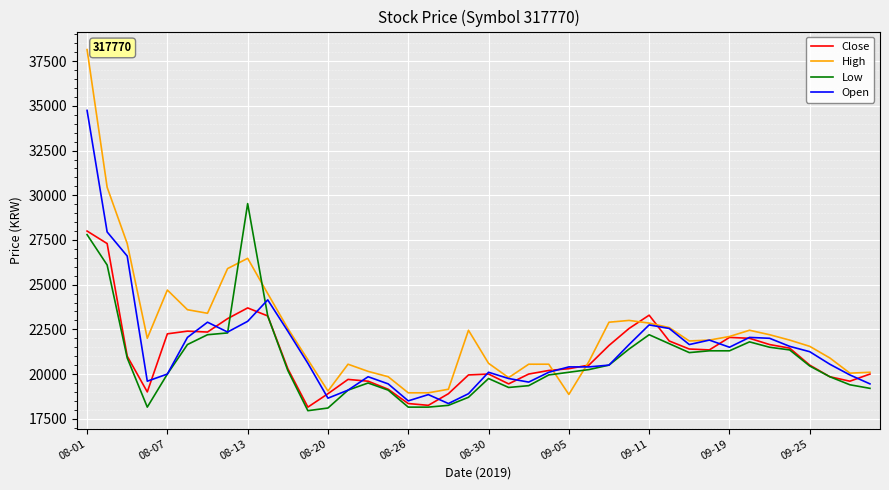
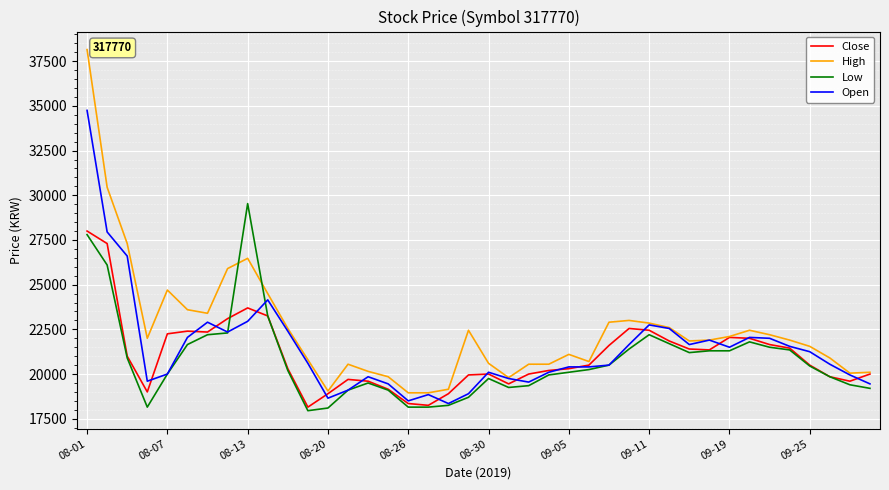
  {
    "Close": {
      "08-01": 28000,
      "08-07": 22300,
      "08-13": 23700,
      "08-20": 18900,
      "08-26": 18400,
-     "09-11": 23300
+     "09-11": 22500
    },
    "High": {
      "08-07": 24700,
      "08-13": 26500,
      "08-20": 19100,
      "08-26": 19000,
      "08-30": 20600,
-     "09-05": 18900,
+     "09-05": 21100,
      "09-25": 21600
    },
    "Low": {
      "08-01": 27800,
      "08-13": 29500,
      "08-20": 18100,
      "08-26": 18200,
      "08-30": 19800,
      "09-05": 20100,
      "09-11": 22200,
      "09-19": 21300
    },
    "Open": {
      "08-01": 34800,
      "08-13": 23000,
      "08-20": 18700,
      "08-26": 18500,
      "09-19": 21500,
      "09-25": 21300
    }
  }
